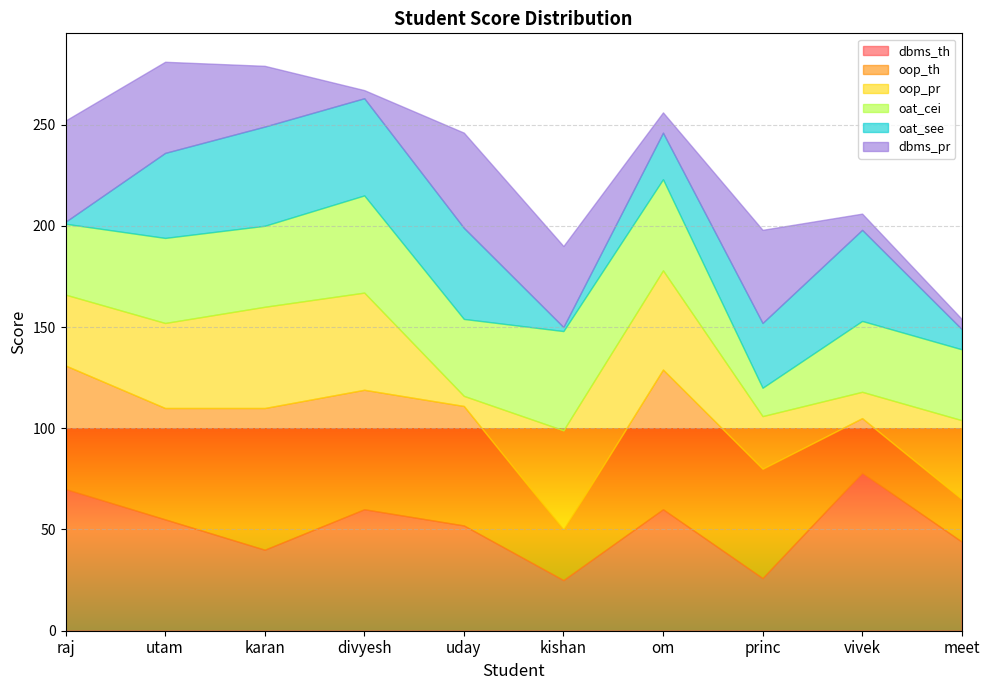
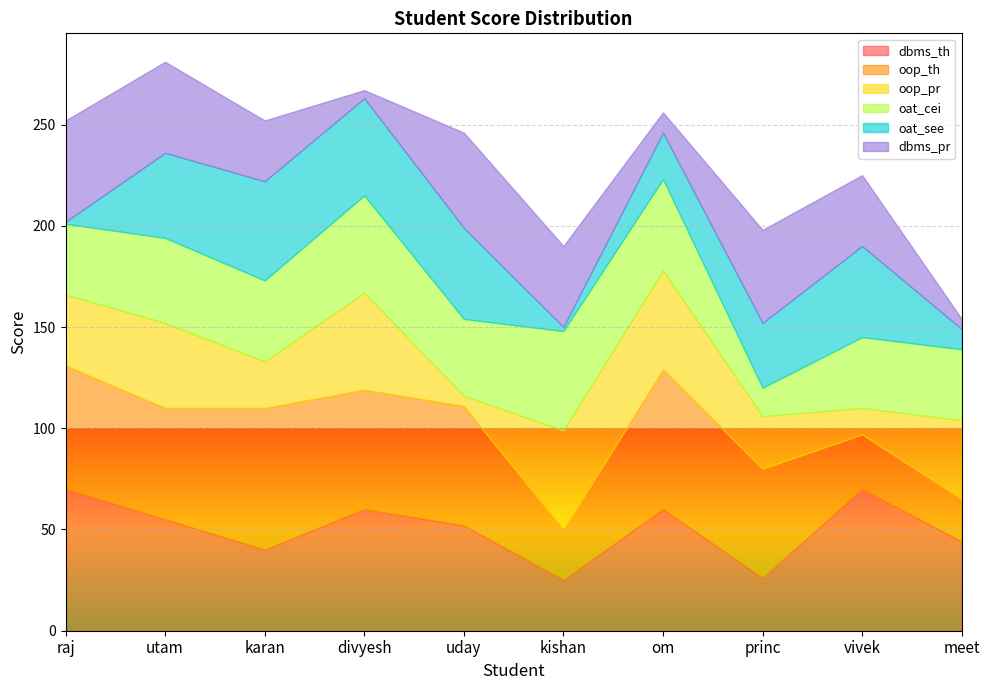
  {
    "dbms_th": {
      "raj": 70,
      "utam": 55,
      "karan": 40,
      "divyesh": 60,
      "uday": 52,
      "kishan": 25,
      "om": 60,
      "princ": 26,
-     "vivek": 78,
+     "vivek": 70,
      "meet": 44
    },
    "oop_th": {
      "raj": 61,
      "utam": 55,
      "karan": 70,
      "divyesh": 59,
      "uday": 59,
      "kishan": 25,
      "om": 69,
      "princ": 54,
      "vivek": 27,
      "meet": 21
    },
    "oop_pr": {
      "raj": 35,
      "utam": 42,
-     "karan": 50,
+     "karan": 23,
      "divyesh": 48,
      "uday": 5,
      "kishan": 49,
      "om": 49,
      "princ": 26,
      "vivek": 13,
      "meet": 39
    },
    "oat_cei": {
      "utam": 42,
      "karan": 40,
      "divyesh": 48,
      "uday": 38,
      "kishan": 49,
      "om": 45,
      "princ": 14,
      "vivek": 35,
      "meet": 35
    },
    "oat_see": {
      "utam": 42,
      "karan": 49,
      "divyesh": 48,
      "uday": 45,
      "kishan": 2,
      "om": 23,
      "princ": 32,
      "vivek": 45,
      "meet": 10
    },
    "dbms_pr": {
      "raj": 50,
      "utam": 45,
      "karan": 30,
      "divyesh": 4,
      "uday": 47,
      "kishan": 40,
      "om": 10,
      "princ": 46,
-     "vivek": 8,
+     "vivek": 35,
      "meet": 5
    }
  }
